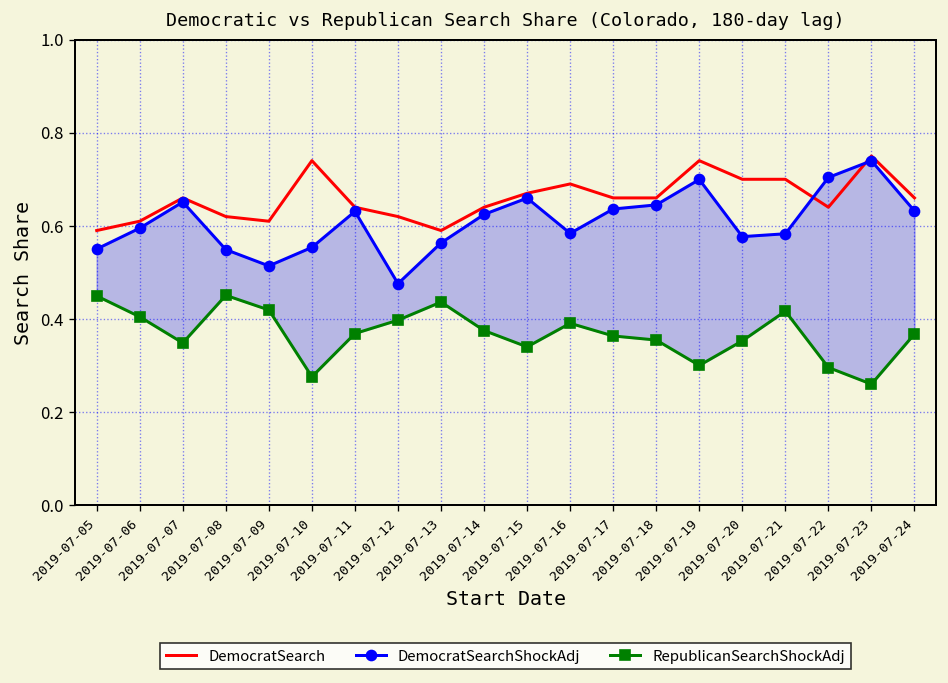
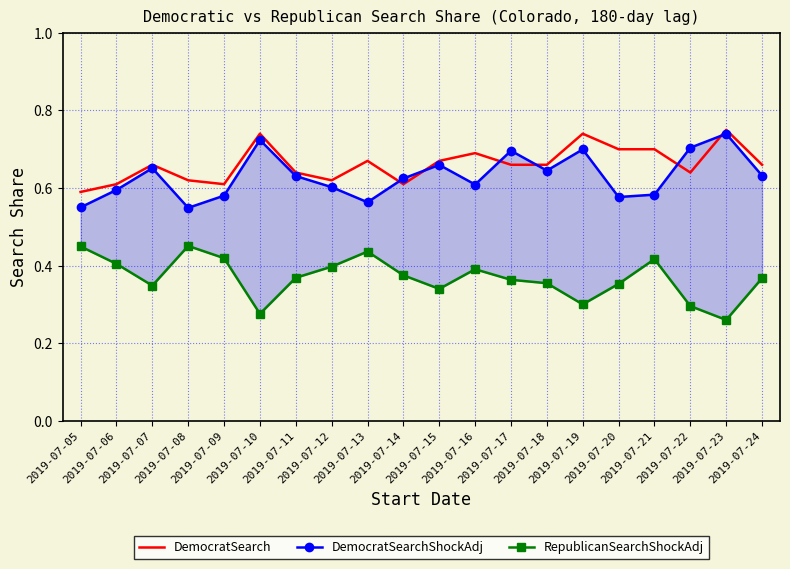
  {
    "DemocratSearch": {
      "2019-07-05": 0.59,
      "2019-07-06": 0.61,
      "2019-07-07": 0.66,
      "2019-07-08": 0.62,
      "2019-07-09": 0.61,
      "2019-07-10": 0.74,
      "2019-07-11": 0.64,
      "2019-07-12": 0.62,
-     "2019-07-13": 0.59,
-     "2019-07-14": 0.64,
+     "2019-07-13": 0.67,
+     "2019-07-14": 0.61,
      "2019-07-15": 0.67,
      "2019-07-16": 0.69,
      "2019-07-17": 0.66,
      "2019-07-18": 0.66,
      "2019-07-19": 0.74,
      "2019-07-20": 0.70,
      "2019-07-21": 0.70,
      "2019-07-22": 0.64,
      "2019-07-23": 0.75,
      "2019-07-24": 0.66
    },
    "DemocratSearchShockAdj": {
      "2019-07-05": 0.55,
      "2019-07-06": 0.60,
      "2019-07-07": 0.65,
      "2019-07-08": 0.55,
-     "2019-07-09": 0.51,
-     "2019-07-10": 0.55,
+     "2019-07-09": 0.58,
+     "2019-07-10": 0.72,
      "2019-07-11": 0.63,
-     "2019-07-12": 0.48,
+     "2019-07-12": 0.60,
      "2019-07-13": 0.56,
      "2019-07-14": 0.62,
      "2019-07-15": 0.66,
-     "2019-07-16": 0.58,
-     "2019-07-17": 0.64,
+     "2019-07-16": 0.61,
+     "2019-07-17": 0.70,
      "2019-07-18": 0.65,
      "2019-07-19": 0.70,
      "2019-07-20": 0.58,
      "2019-07-21": 0.58,
      "2019-07-22": 0.70,
      "2019-07-23": 0.74,
      "2019-07-24": 0.63
    },
    "RepublicanSearchShockAdj": {
      "2019-07-05": 0.45,
      "2019-07-06": 0.40,
      "2019-07-07": 0.35,
      "2019-07-08": 0.45,
      "2019-07-09": 0.42,
      "2019-07-10": 0.28,
      "2019-07-11": 0.37,
      "2019-07-12": 0.40,
      "2019-07-13": 0.44,
      "2019-07-14": 0.38,
      "2019-07-15": 0.34,
      "2019-07-16": 0.39,
      "2019-07-17": 0.36,
      "2019-07-18": 0.35,
      "2019-07-19": 0.30,
      "2019-07-20": 0.35,
      "2019-07-21": 0.42,
      "2019-07-22": 0.30,
      "2019-07-23": 0.26,
      "2019-07-24": 0.37
    }
  }
